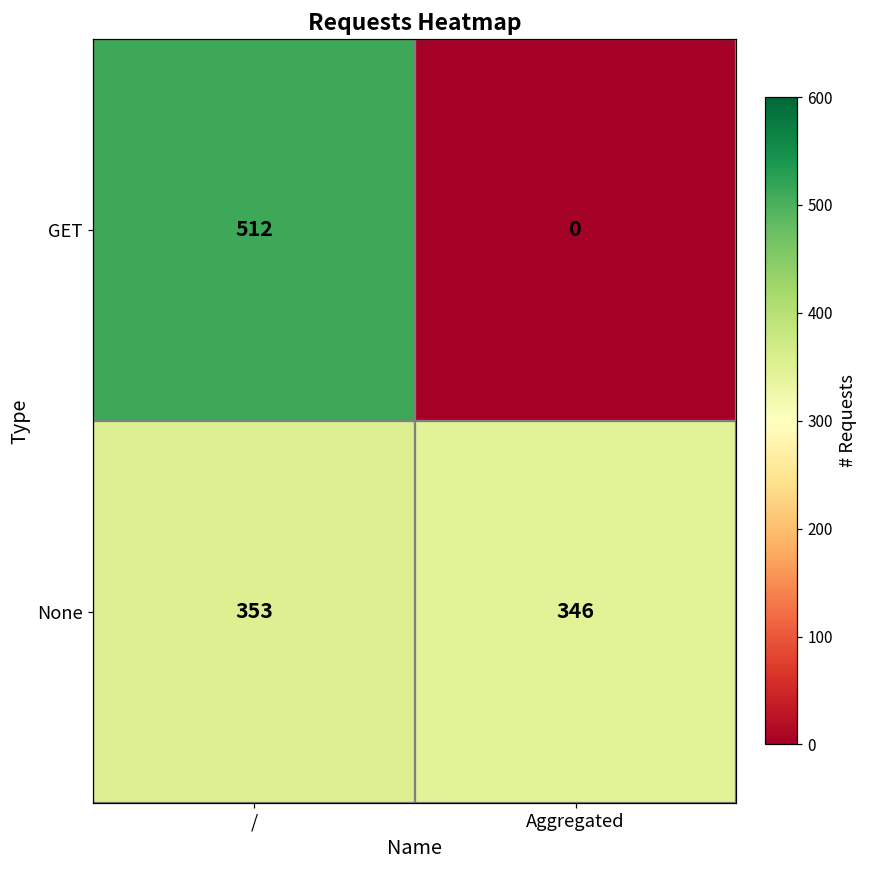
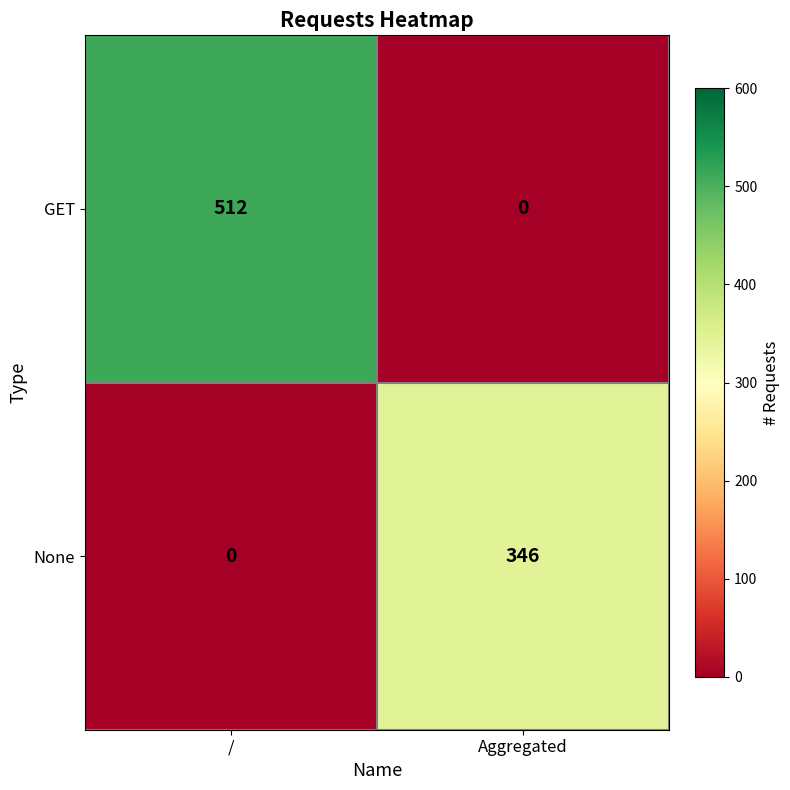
  {
    "GET": {
      "/": 512,
      "Aggregated": 0
    },
    "None": {
-     "/": 353,
+     "/": 0,
      "Aggregated": 346
    }
  }
